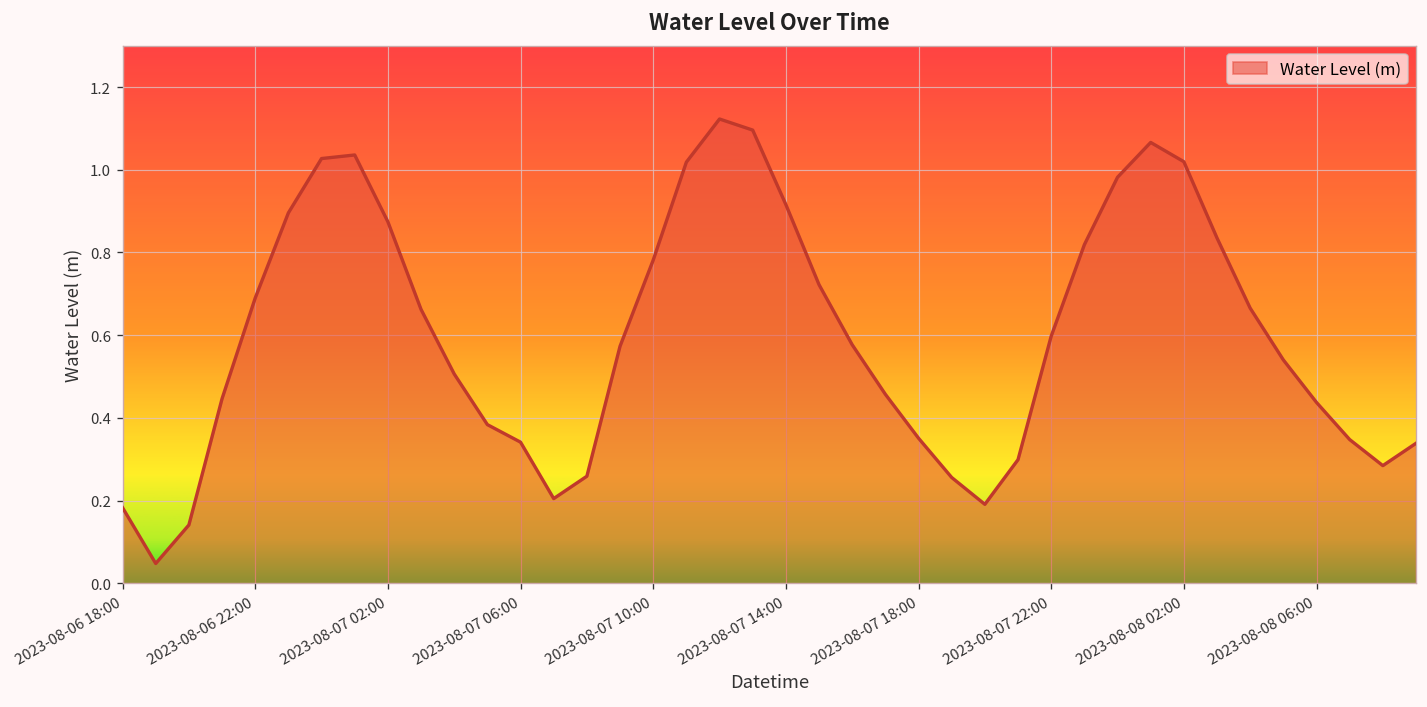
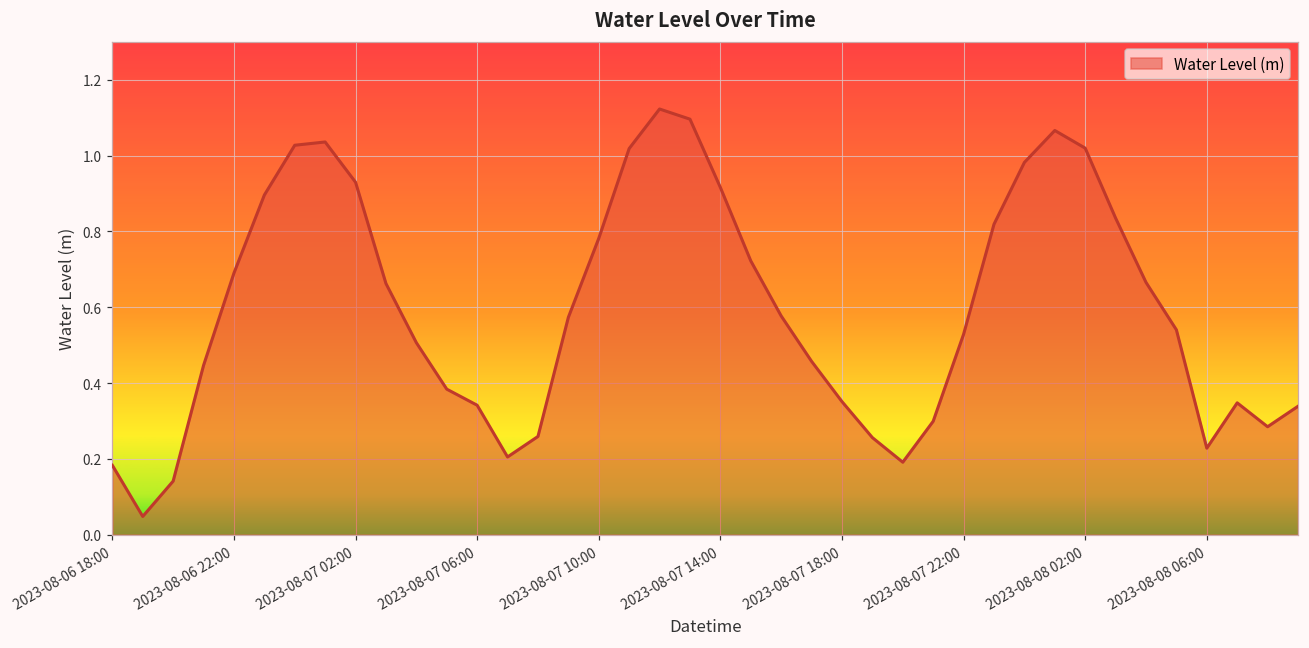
  {
    "2023-08-06 18:00": 0.18,
    "2023-08-06 22:00": 0.69,
-   "2023-08-07 02:00": 0.87,
+   "2023-08-07 02:00": 0.93,
    "2023-08-07 06:00": 0.34,
    "2023-08-07 10:00": 0.78,
    "2023-08-07 14:00": 0.92,
    "2023-08-07 18:00": 0.35,
-   "2023-08-07 22:00": 0.60,
+   "2023-08-07 22:00": 0.53,
    "2023-08-08 02:00": 1.02,
-   "2023-08-08 06:00": 0.44
+   "2023-08-08 06:00": 0.23
  }
